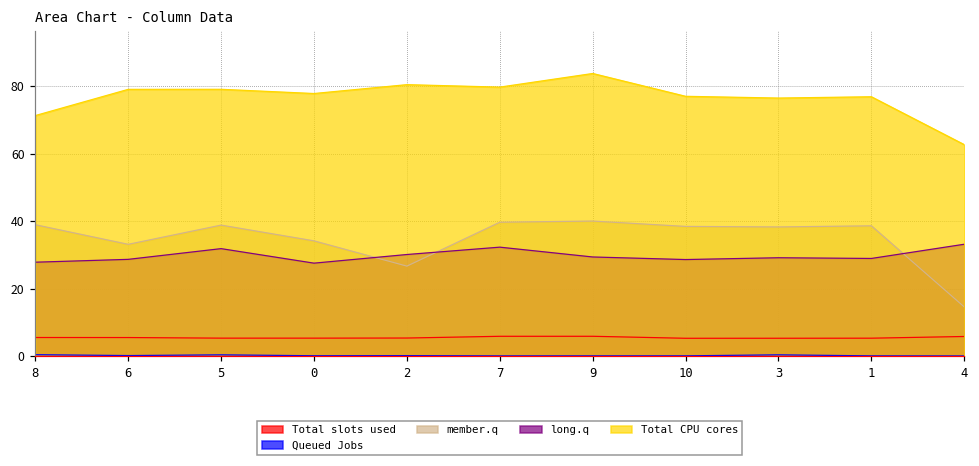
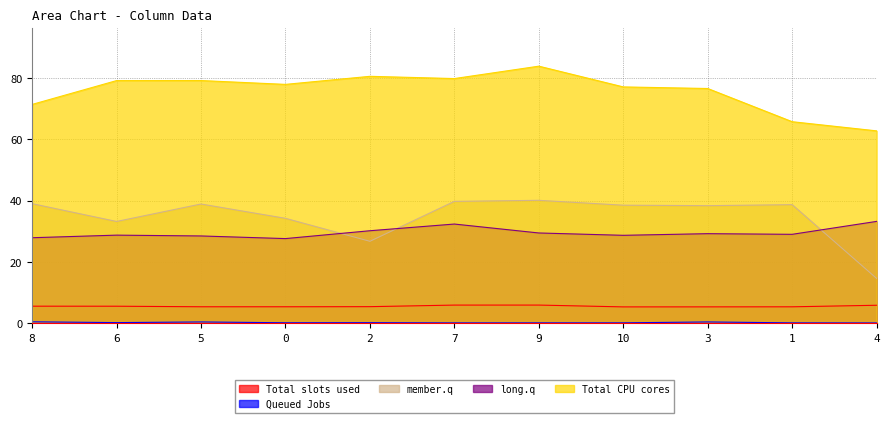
  {
    "Total slots used": {
      "8": 6,
      "6": 6,
      "5": 5,
      "0": 5,
      "2": 5,
      "7": 6,
      "9": 6,
      "10": 5,
      "3": 5,
      "1": 5,
      "4": 6
    },
    "Queued Jobs": {
      "8": 0,
      "6": 0,
      "5": 0,
      "0": 0,
      "2": 0,
      "7": 0,
      "9": 0,
      "10": 0,
      "3": 0,
      "1": 0,
      "4": 0
    },
    "member.q": {
      "8": 39,
      "6": 33,
      "5": 39,
      "0": 34,
      "2": 27,
      "7": 40,
      "9": 40,
      "10": 38,
      "3": 38,
      "1": 39,
      "4": 15
    },
    "long.q": {
      "8": 28,
      "6": 29,
-     "5": 32,
+     "5": 28,
      "0": 28,
      "2": 30,
      "7": 32,
      "9": 29,
      "10": 29,
      "3": 29,
      "1": 29,
      "4": 33
    },
    "Total CPU cores": {
      "8": 71,
      "6": 79,
      "5": 79,
      "0": 78,
      "2": 80,
      "7": 80,
      "9": 84,
      "10": 77,
      "3": 77,
-     "1": 77,
+     "1": 66,
      "4": 63
    }
  }
